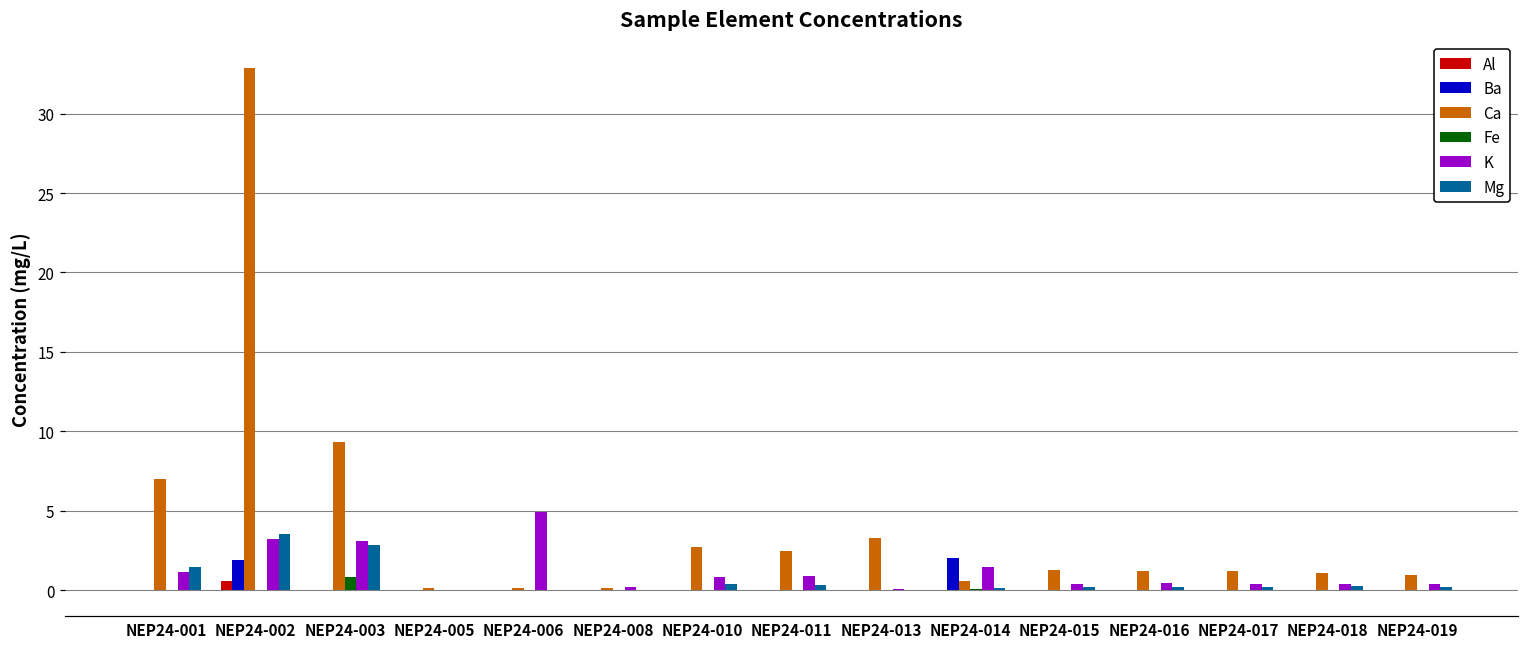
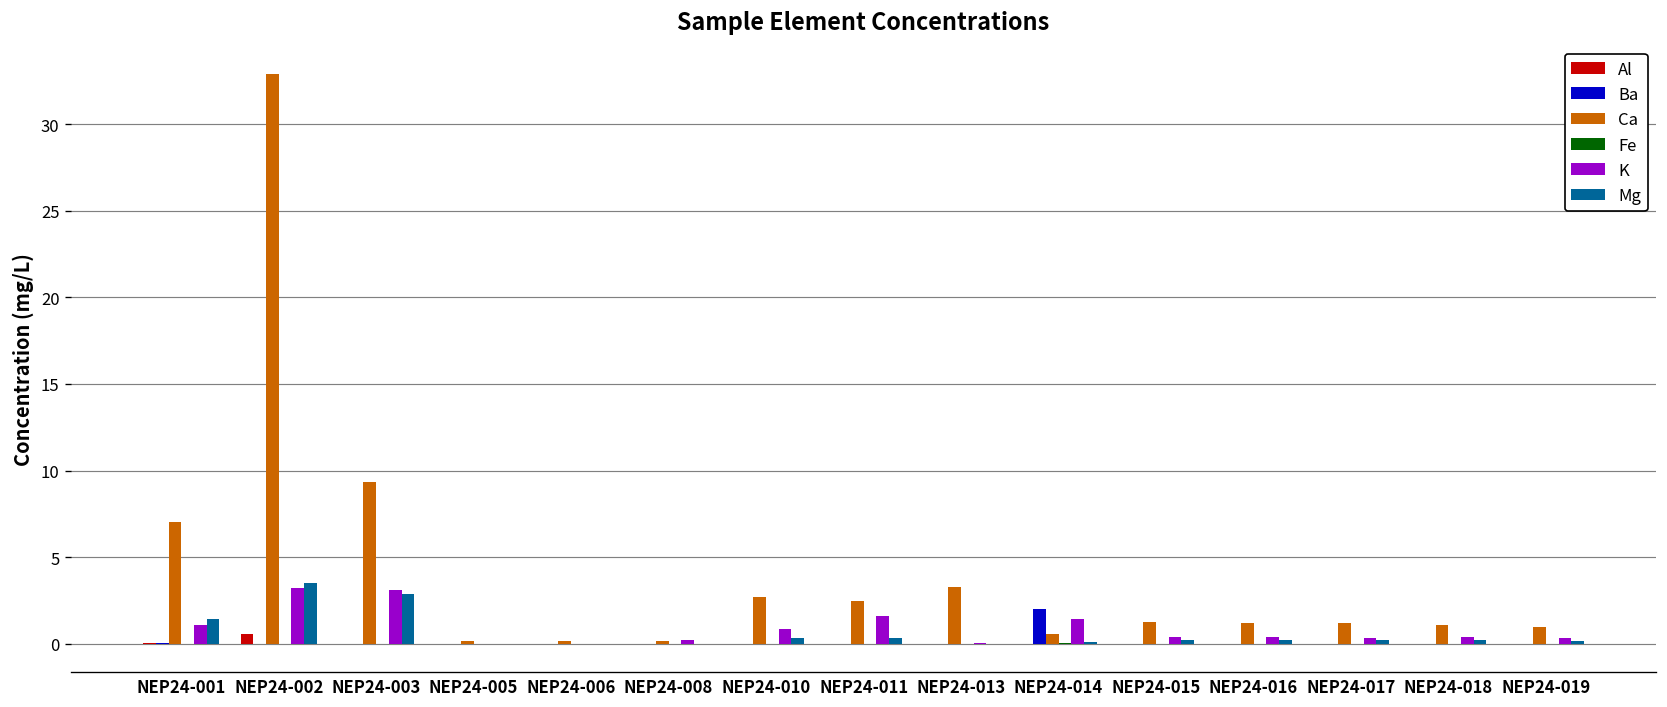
  {
    "Al": {
      "NEP24-002": 0.6
    },
    "Ba": {
-     "NEP24-002": 1.9,
+     "NEP24-002": 0.0,
      "NEP24-014": 2.0
    },
    "Ca": {
      "NEP24-001": 7.0,
      "NEP24-002": 32.9,
      "NEP24-003": 9.3,
      "NEP24-010": 2.7,
      "NEP24-011": 2.5,
      "NEP24-013": 3.3,
      "NEP24-014": 0.6,
      "NEP24-015": 1.3,
      "NEP24-016": 1.2,
      "NEP24-017": 1.2,
      "NEP24-018": 1.1,
      "NEP24-019": 1.0
    },
    "Fe": {
-     "NEP24-003": 0.8
+     "NEP24-003": 0.0
    },
    "K": {
      "NEP24-001": 1.1,
      "NEP24-002": 3.2,
      "NEP24-003": 3.1,
-     "NEP24-006": 4.9,
+     "NEP24-006": 0.0,
      "NEP24-008": 0.2,
      "NEP24-010": 0.8,
-     "NEP24-011": 0.9,
+     "NEP24-011": 1.6,
      "NEP24-014": 1.4,
      "NEP24-015": 0.4,
      "NEP24-016": 0.4,
      "NEP24-017": 0.4,
      "NEP24-018": 0.4,
      "NEP24-019": 0.4
    },
    "Mg": {
      "NEP24-001": 1.4,
      "NEP24-002": 3.5,
      "NEP24-003": 2.9,
      "NEP24-010": 0.4,
      "NEP24-011": 0.3,
      "NEP24-015": 0.2,
      "NEP24-016": 0.2,
      "NEP24-017": 0.2,
      "NEP24-018": 0.2,
      "NEP24-019": 0.2
    }
  }
